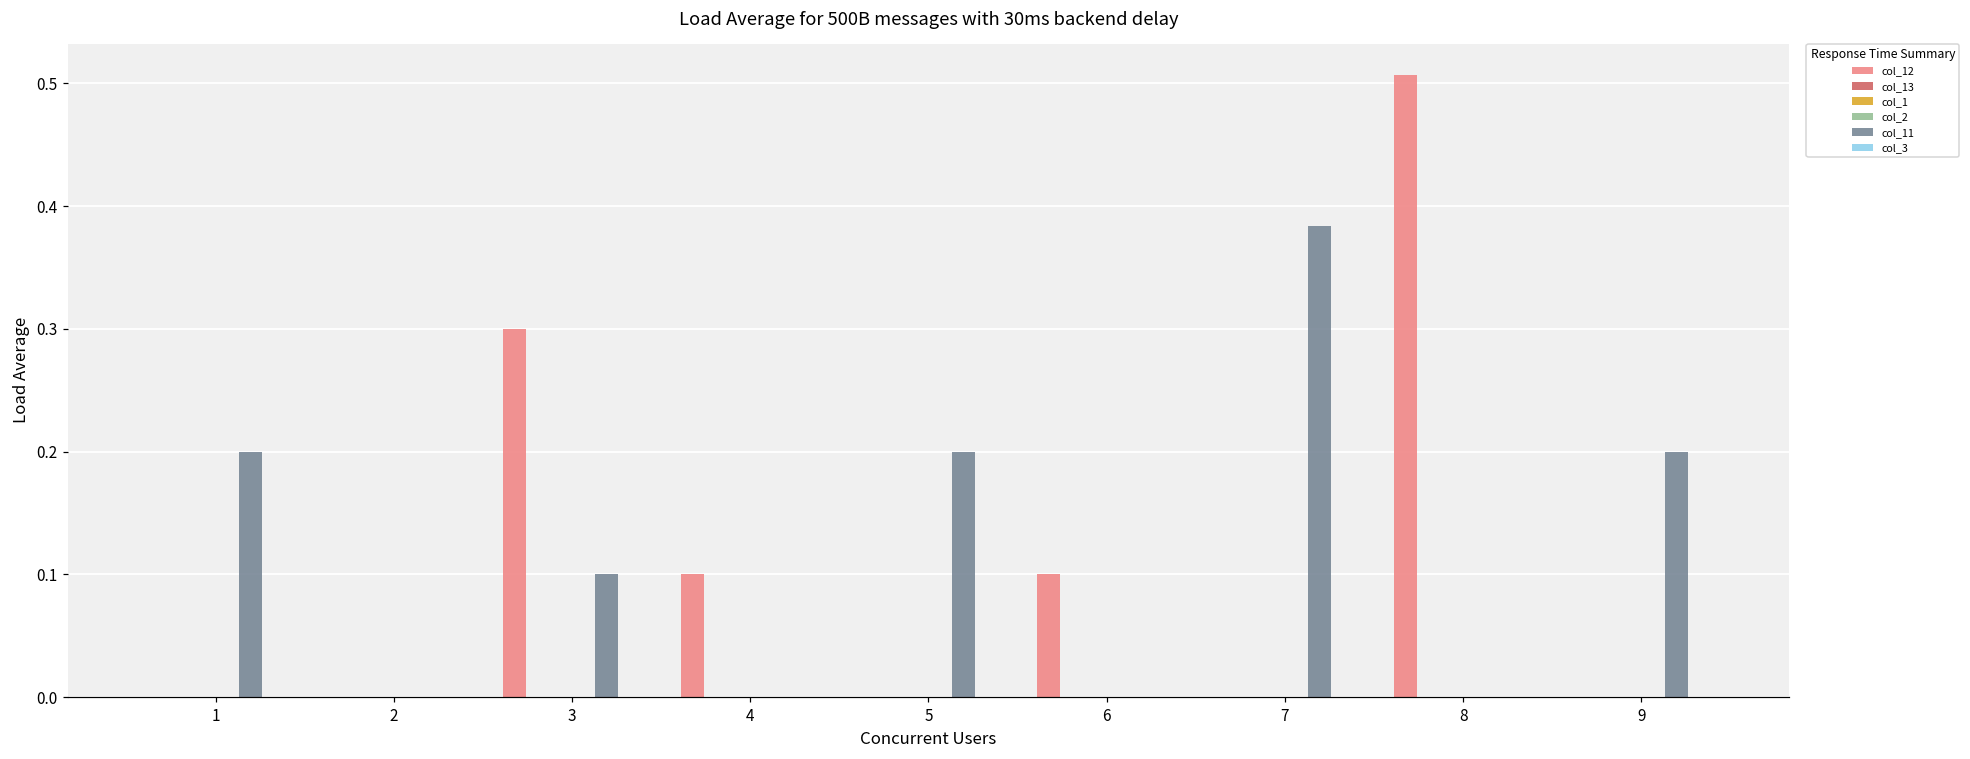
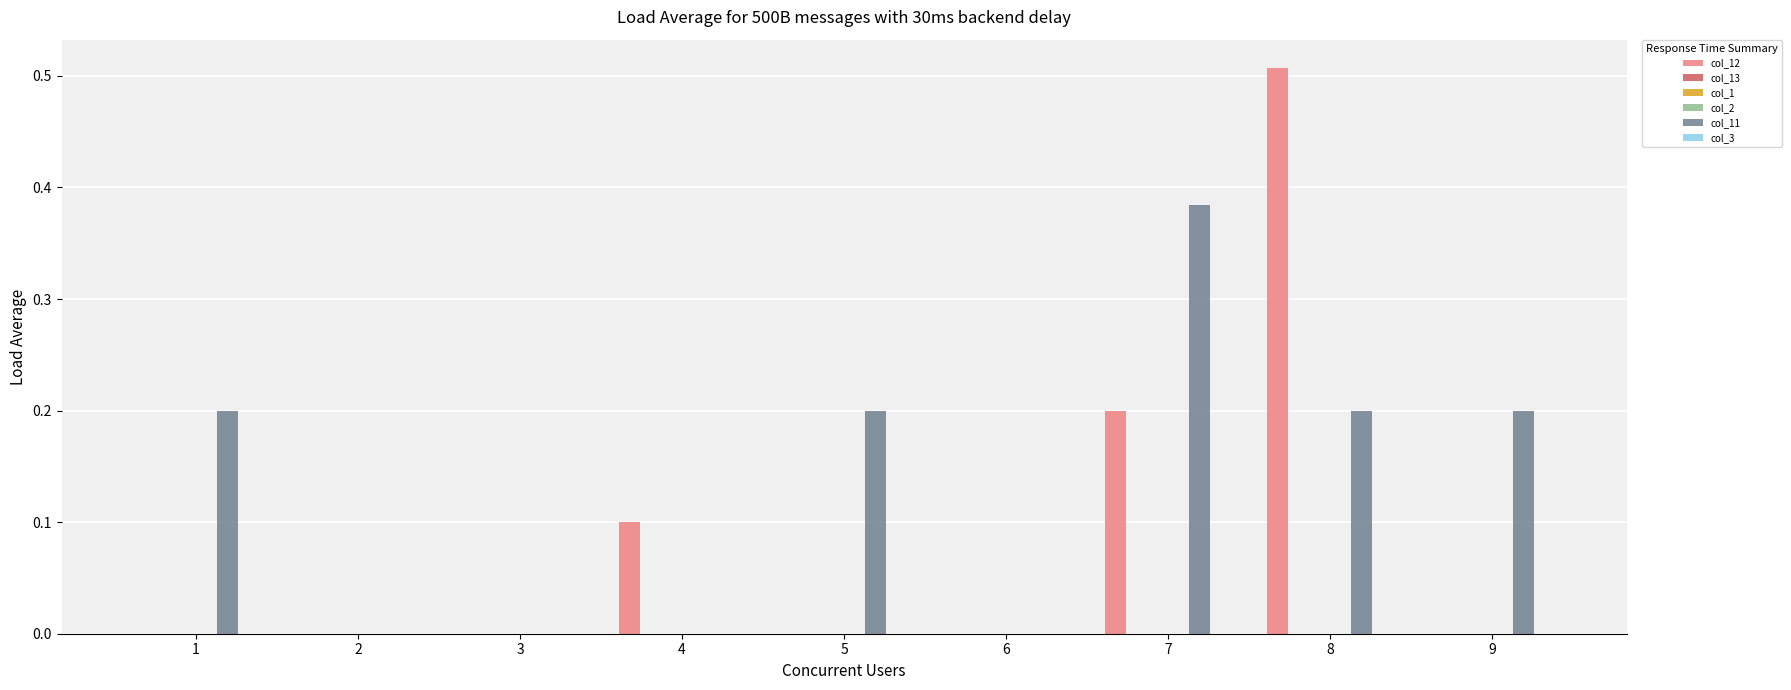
  {
    "col_12": {
      "1": 0.0,
      "2": 0.0,
-     "3": 0.3,
+     "3": 0.0,
      "4": 0.1,
      "5": 0.0,
-     "6": 0.1,
-     "7": 0.0,
+     "6": 0.0,
+     "7": 0.2,
      "8": 0.507,
      "9": 0.0
    },
    "col_13": {
      "1": 0.0,
      "2": 0.0,
      "3": 0.0,
      "4": 0.0,
      "5": 0.0,
      "6": 0.0,
      "7": 0.0,
      "8": 0.0,
      "9": 0.0
    },
    "col_1": {
      "1": 0.0,
      "2": 0.0,
      "3": 0.0,
      "4": 0.0,
      "5": 0.0,
      "6": 0.0,
      "7": 0.0,
      "8": 0.0,
      "9": 0.0
    },
    "col_2": {
      "1": 0.0,
      "2": 0.0,
      "3": 0.0,
      "4": 0.0,
      "5": 0.0,
      "6": 0.0,
      "7": 0.0,
      "8": 0.0,
      "9": 0.0
    },
    "col_11": {
      "1": 0.2,
      "2": 0.0,
-     "3": 0.1,
+     "3": 0.0,
      "4": 0.0,
      "5": 0.2,
      "6": 0.0,
      "7": 0.384,
-     "8": 0.0,
+     "8": 0.2,
      "9": 0.2
    },
    "col_3": {
      "1": 0.0,
      "2": 0.0,
      "3": 0.0,
      "4": 0.0,
      "5": 0.0,
      "6": 0.0,
      "7": 0.0,
      "8": 0.0,
      "9": 0.0
    }
  }
